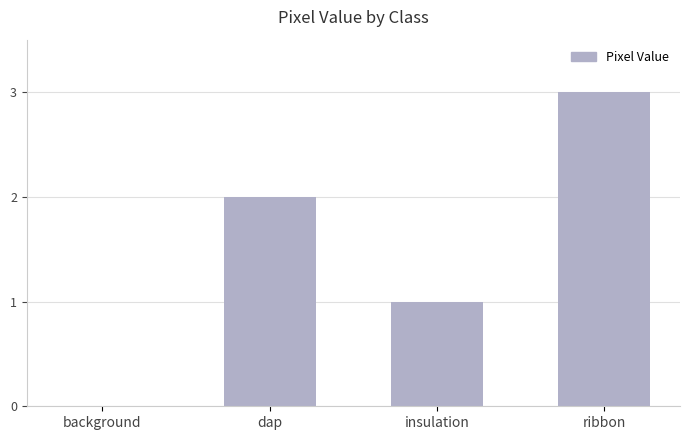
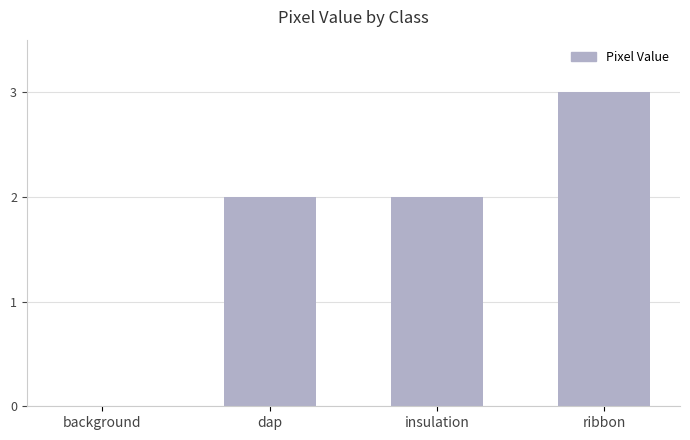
  {
    "background": 0,
    "dap": 2,
-   "insulation": 1,
+   "insulation": 2,
    "ribbon": 3
  }
